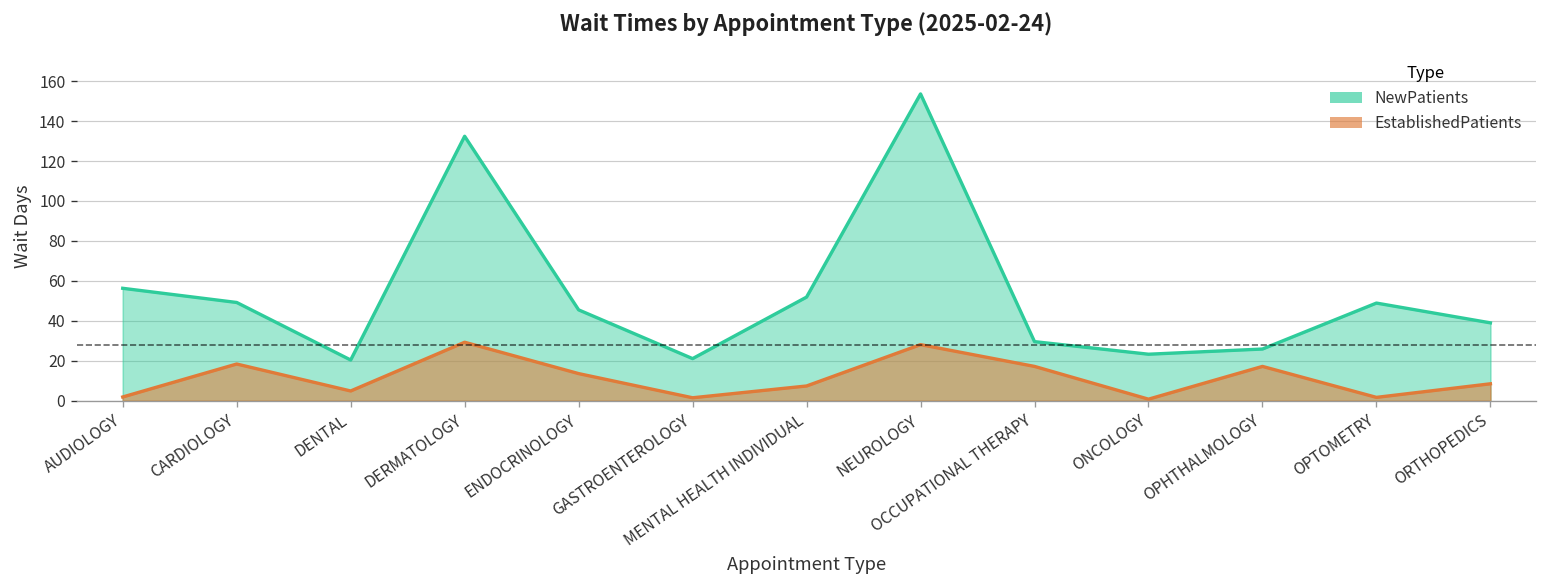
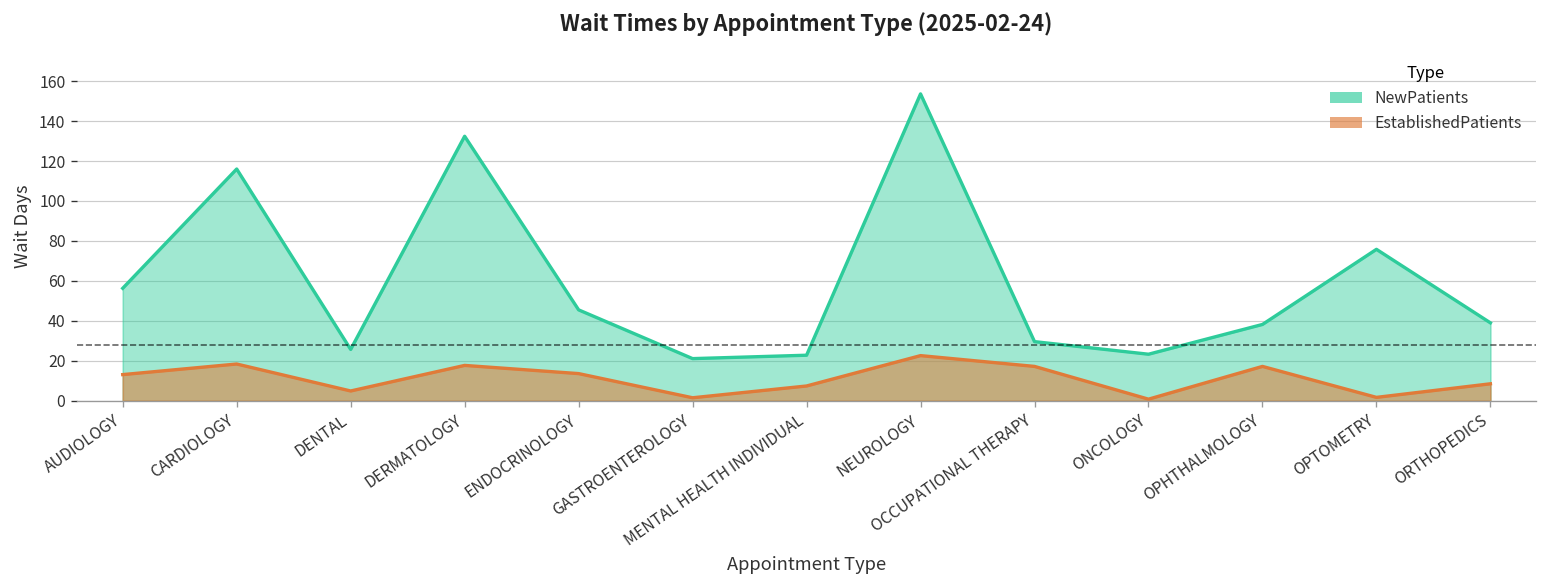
  {
    "NewPatients": {
      "AUDIOLOGY": 56,
-     "CARDIOLOGY": 49,
-     "DENTAL": 20,
+     "CARDIOLOGY": 116,
+     "DENTAL": 26,
      "DERMATOLOGY": 132,
      "ENDOCRINOLOGY": 46,
      "GASTROENTEROLOGY": 21,
-     "MENTAL HEALTH INDIVIDUAL": 52,
+     "MENTAL HEALTH INDIVIDUAL": 23,
      "NEUROLOGY": 154,
      "OCCUPATIONAL THERAPY": 30,
      "ONCOLOGY": 23,
-     "OPHTHALMOLOGY": 26,
-     "OPTOMETRY": 49,
+     "OPHTHALMOLOGY": 38,
+     "OPTOMETRY": 76,
      "ORTHOPEDICS": 39
    },
    "EstablishedPatients": {
-     "AUDIOLOGY": 2,
+     "AUDIOLOGY": 13,
      "CARDIOLOGY": 18,
      "DENTAL": 5,
-     "DERMATOLOGY": 29,
+     "DERMATOLOGY": 18,
      "ENDOCRINOLOGY": 14,
      "GASTROENTEROLOGY": 2,
      "MENTAL HEALTH INDIVIDUAL": 7,
-     "NEUROLOGY": 28,
+     "NEUROLOGY": 23,
      "OCCUPATIONAL THERAPY": 17,
      "ONCOLOGY": 1,
      "OPHTHALMOLOGY": 17,
      "OPTOMETRY": 2,
      "ORTHOPEDICS": 9
    }
  }
